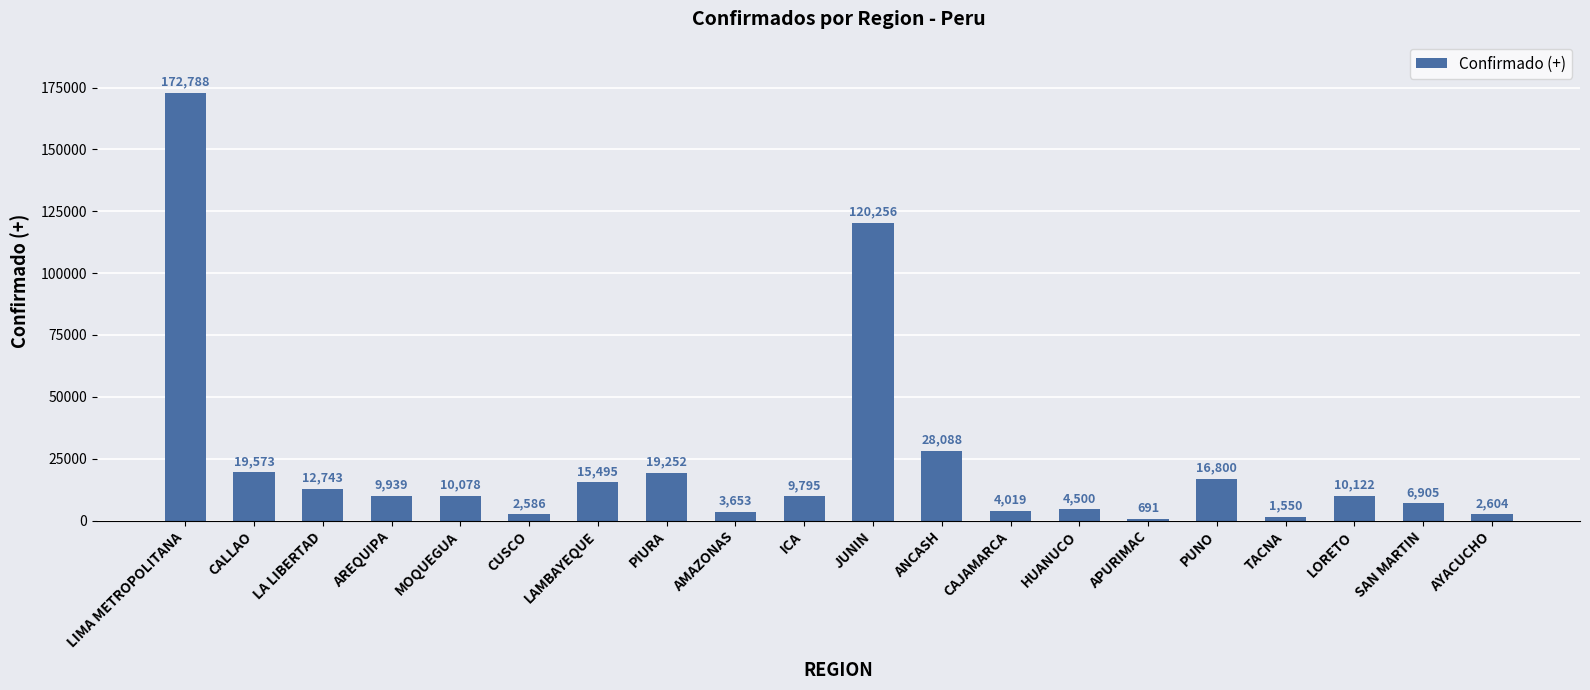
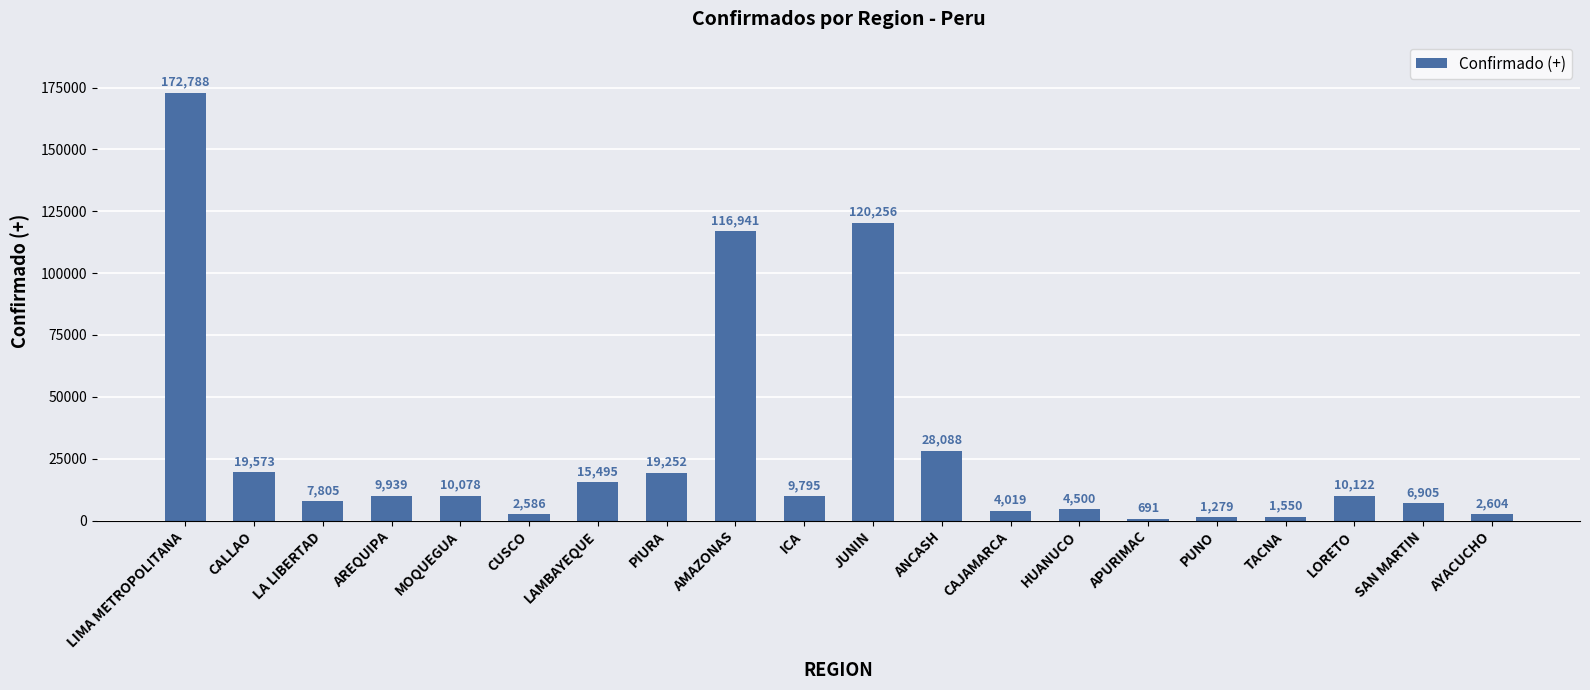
  {
    "LIMA METROPOLITANA": "172,788",
    "CALLAO": "19,573",
-   "LA LIBERTAD": "12,743",
+   "LA LIBERTAD": "7,805",
    "AREQUIPA": "9,939",
    "MOQUEGUA": "10,078",
    "CUSCO": "2,586",
    "LAMBAYEQUE": "15,495",
    "PIURA": "19,252",
-   "AMAZONAS": "3,653",
+   "AMAZONAS": "116,941",
    "ICA": "9,795",
    "JUNIN": "120,256",
    "ANCASH": "28,088",
    "CAJAMARCA": "4,019",
    "HUANUCO": "4,500",
    "APURIMAC": "691",
-   "PUNO": "16,800",
+   "PUNO": "1,279",
    "TACNA": "1,550",
    "LORETO": "10,122",
    "SAN MARTIN": "6,905",
    "AYACUCHO": "2,604"
  }
